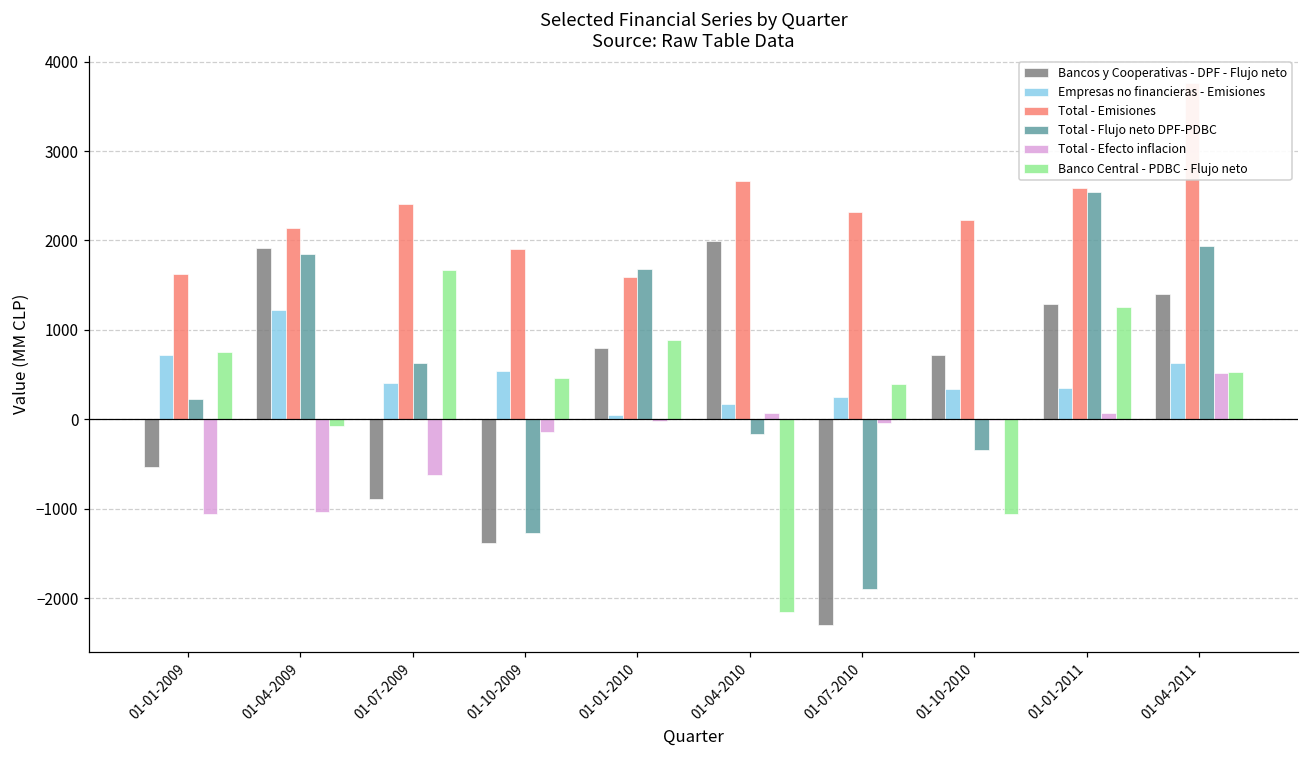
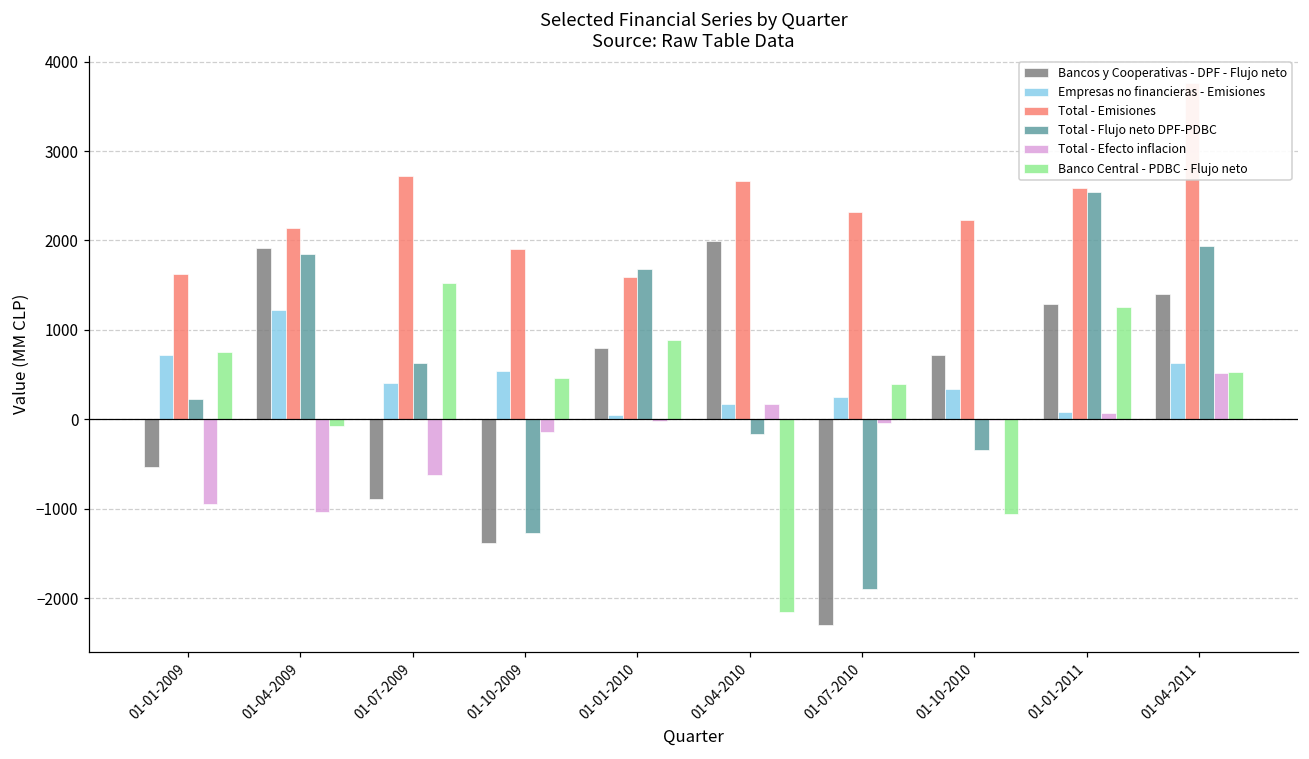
  {
    "Empresas no financieras - Emisiones": {
      "01-01-2009": 700,
      "01-04-2009": 1200,
      "01-07-2009": 400,
      "01-10-2009": 500,
      "01-01-2010": 0,
      "01-04-2010": 200,
      "01-07-2010": 300,
      "01-10-2010": 300,
-     "01-01-2011": 400,
+     "01-01-2011": 100,
      "01-04-2011": 600
    },
    "Total - Emisiones": {
      "01-01-2009": 1600,
      "01-04-2009": 2100,
-     "01-07-2009": 2400,
+     "01-07-2009": 2700,
      "01-10-2009": 1900,
      "01-01-2010": 1600,
      "01-04-2010": 2700,
      "01-07-2010": 2300,
      "01-10-2010": 2200,
      "01-01-2011": 2600
    },
    "Total - Efecto inflacion": {
-     "01-01-2009": -1100,
+     "01-01-2009": -900,
      "01-04-2009": -1000,
      "01-07-2009": -600,
      "01-10-2009": -100,
-     "01-04-2010": 100,
+     "01-04-2010": 200,
      "01-07-2010": 0,
      "01-01-2011": 100,
      "01-04-2011": 500
    },
    "Banco Central - PDBC - Flujo neto": {
      "01-01-2009": 800,
      "01-04-2009": -100,
-     "01-07-2009": 1700,
+     "01-07-2009": 1500,
      "01-10-2009": 500,
      "01-01-2010": 900,
      "01-04-2010": -2200,
      "01-07-2010": 400,
      "01-10-2010": -1100,
      "01-01-2011": 1300,
      "01-04-2011": 500
    }
  }
